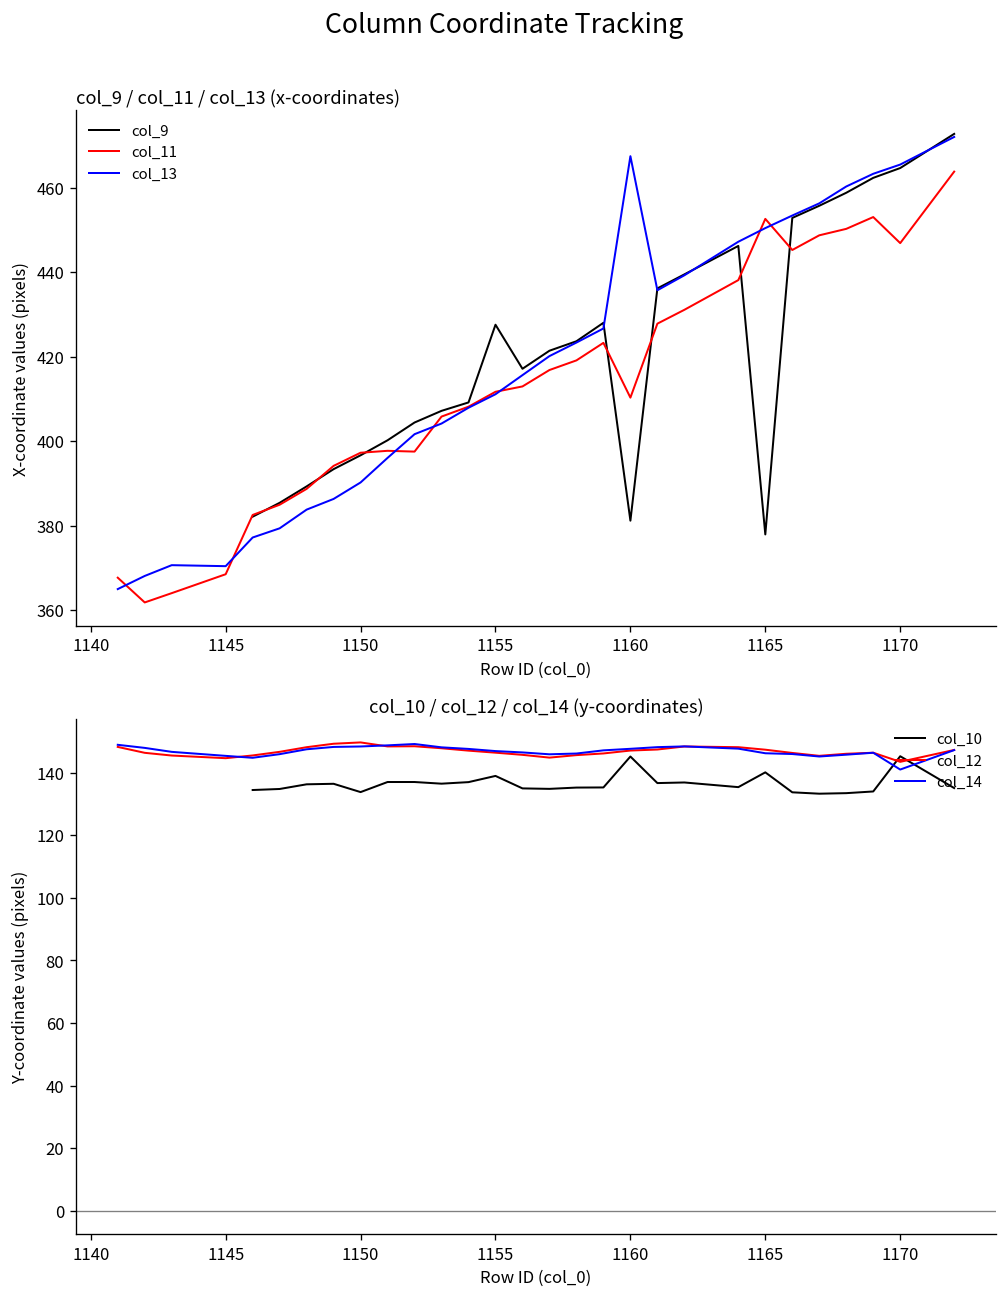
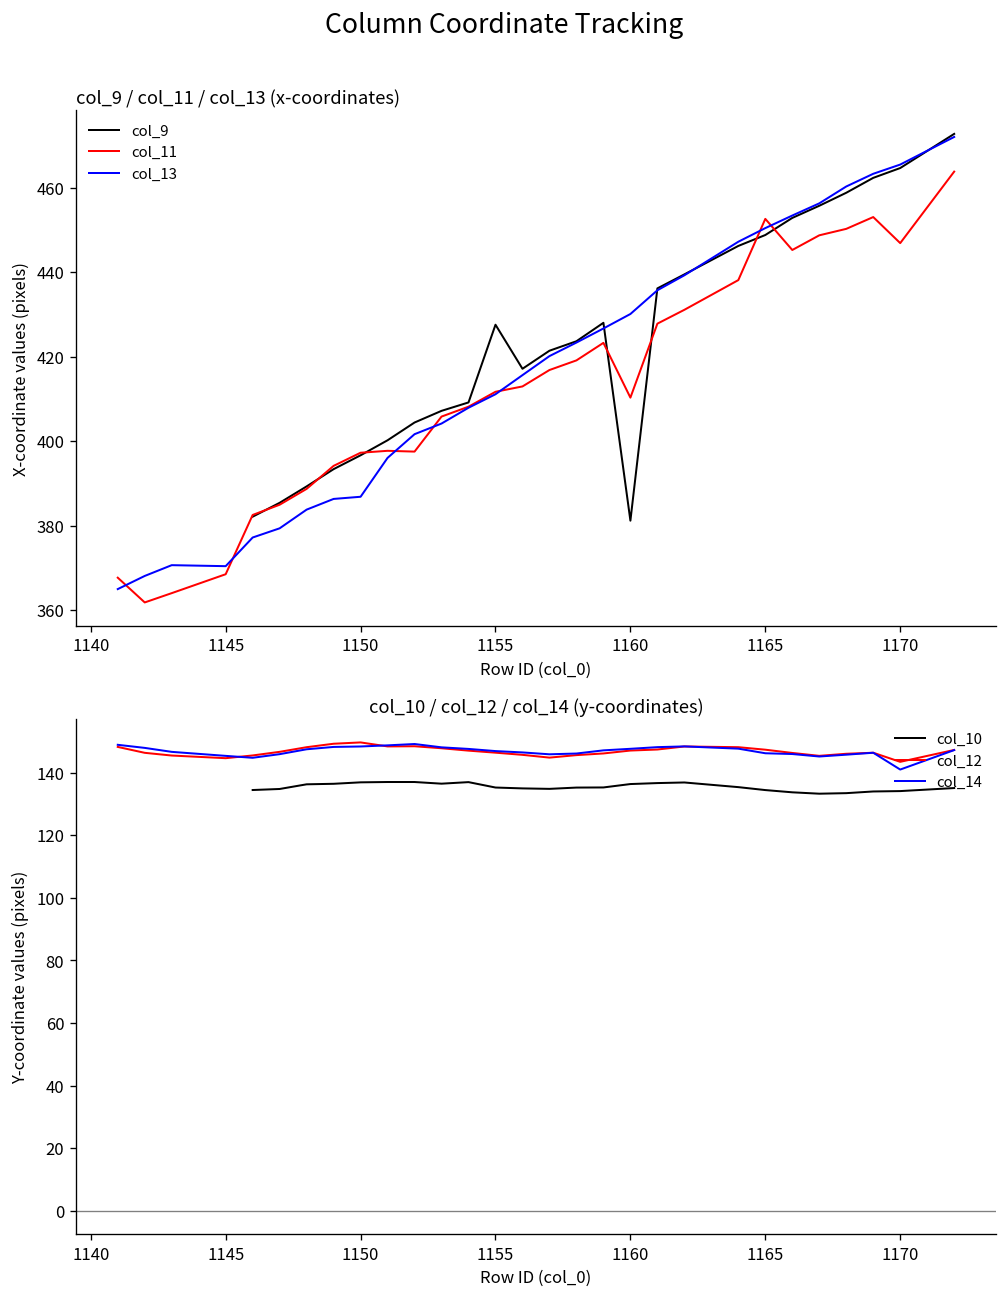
  {
    "col_9 / col_11 / col_13 (x-coordinates)": {
      "col_9": {
        "1155": 428,
        "1160": 381,
-       "1165": 378,
+       "1165": 449,
        "1170": 465
      },
      "col_11": {
        "1145": 368,
        "1160": 410,
        "1165": 453,
        "1170": 447
      },
      "col_13": {
        "1145": 370,
-       "1150": 390,
-       "1160": 467,
+       "1150": 387,
+       "1160": 430,
        "1165": 450,
        "1170": 465
      }
    },
    "col_10 / col_12 / col_14 (y-coordinates)": {
      "col_10": {
-       "1150": 134,
-       "1155": 139,
-       "1160": 145,
-       "1165": 140,
-       "1170": 145
+       "1150": 137,
+       "1155": 135,
+       "1160": 136,
+       "1165": 134,
+       "1170": 134
      },
      "col_12": {
        "1150": 150,
        "1165": 147,
        "1170": 143
      },
      "col_14": {
        "1150": 148,
        "1165": 146,
        "1170": 141
      }
    }
  }
